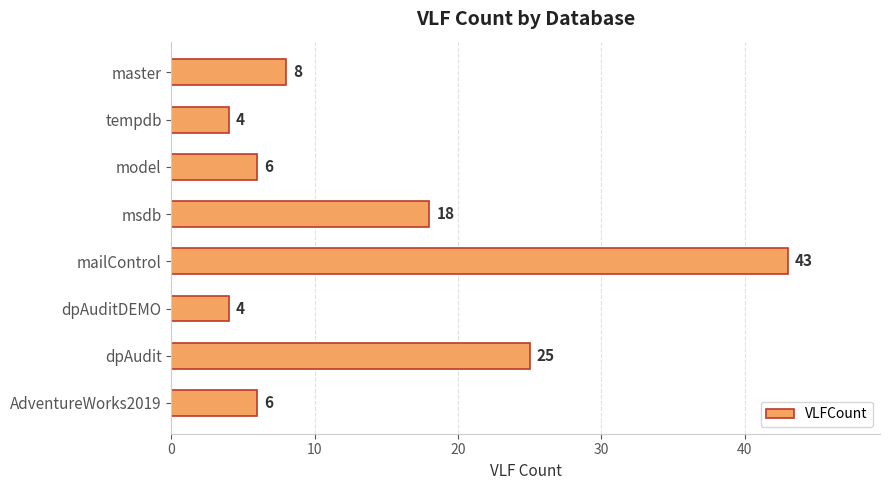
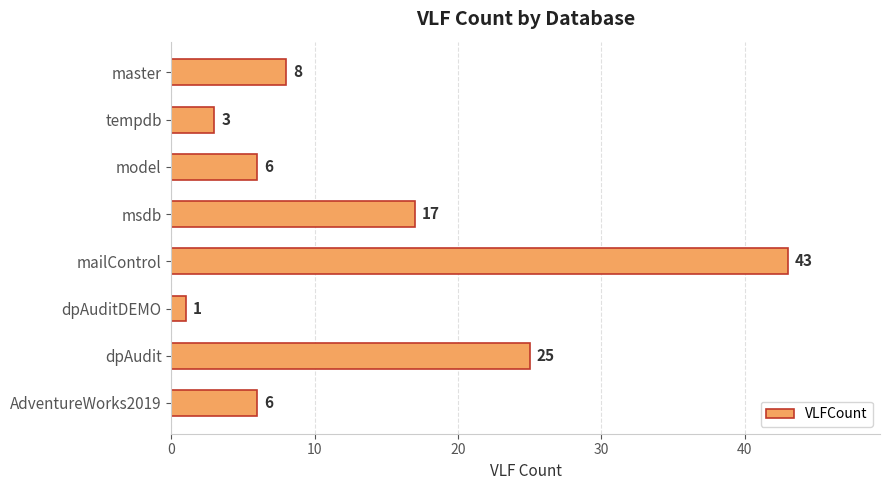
  {
    "master": 8,
-   "tempdb": 4,
+   "tempdb": 3,
    "model": 6,
-   "msdb": 18,
+   "msdb": 17,
    "mailControl": 43,
-   "dpAuditDEMO": 4,
+   "dpAuditDEMO": 1,
    "dpAudit": 25,
    "AdventureWorks2019": 6
  }
